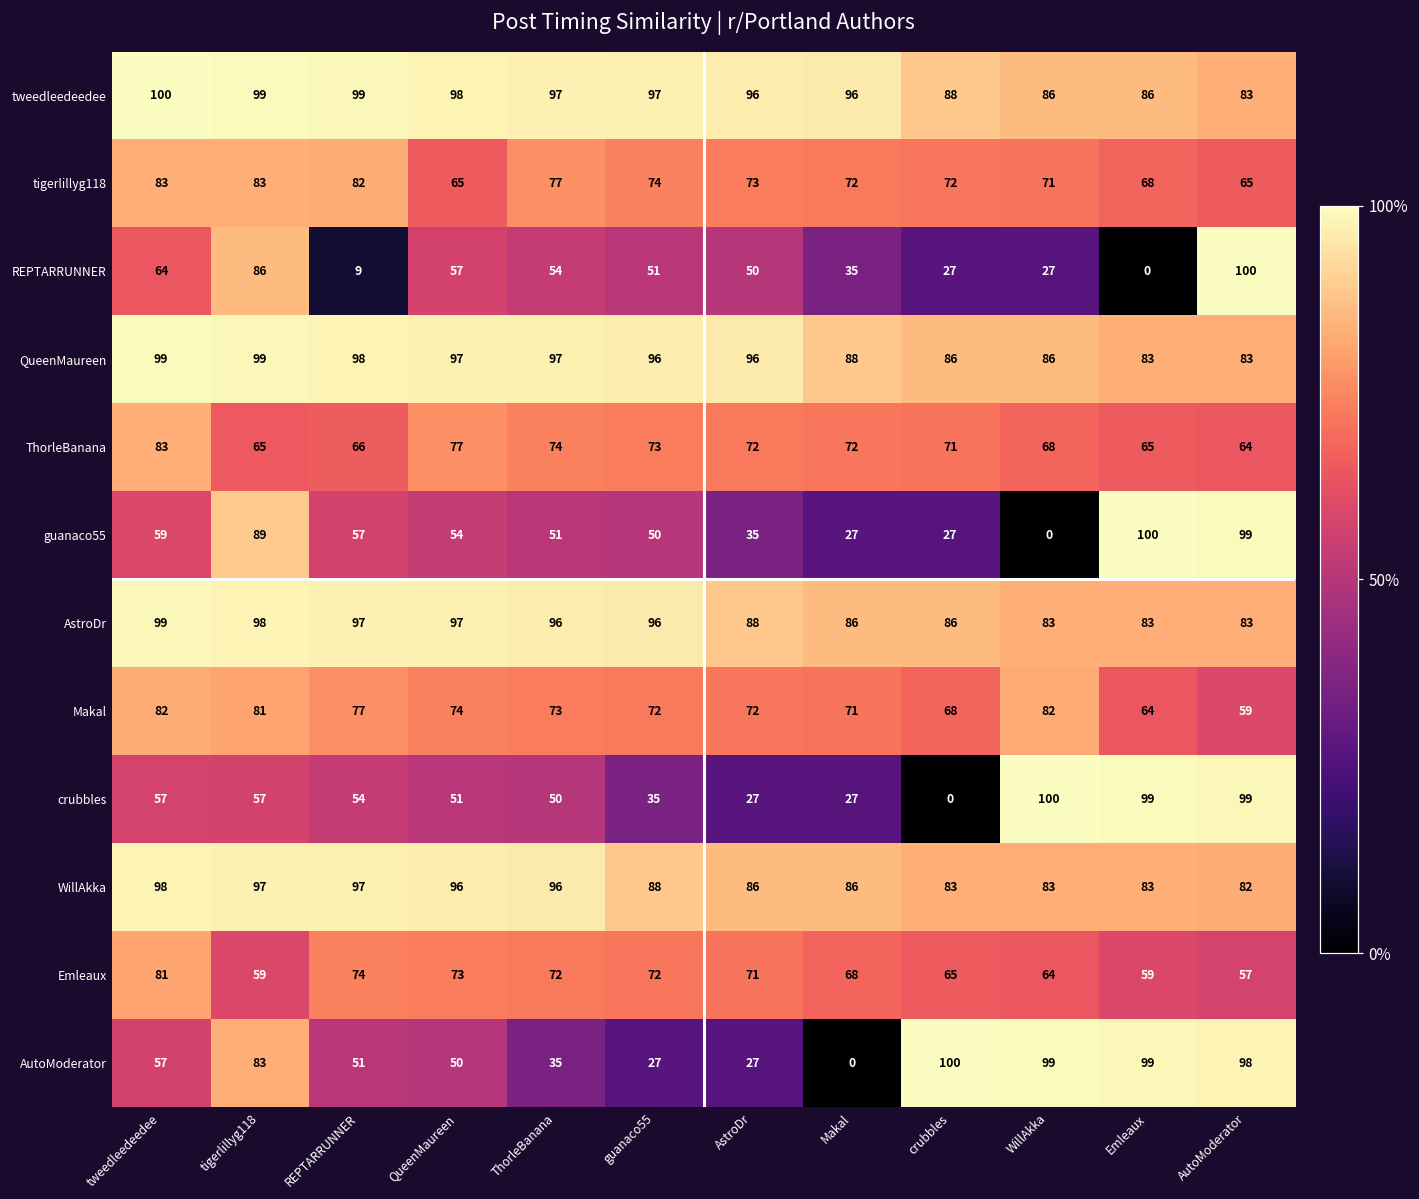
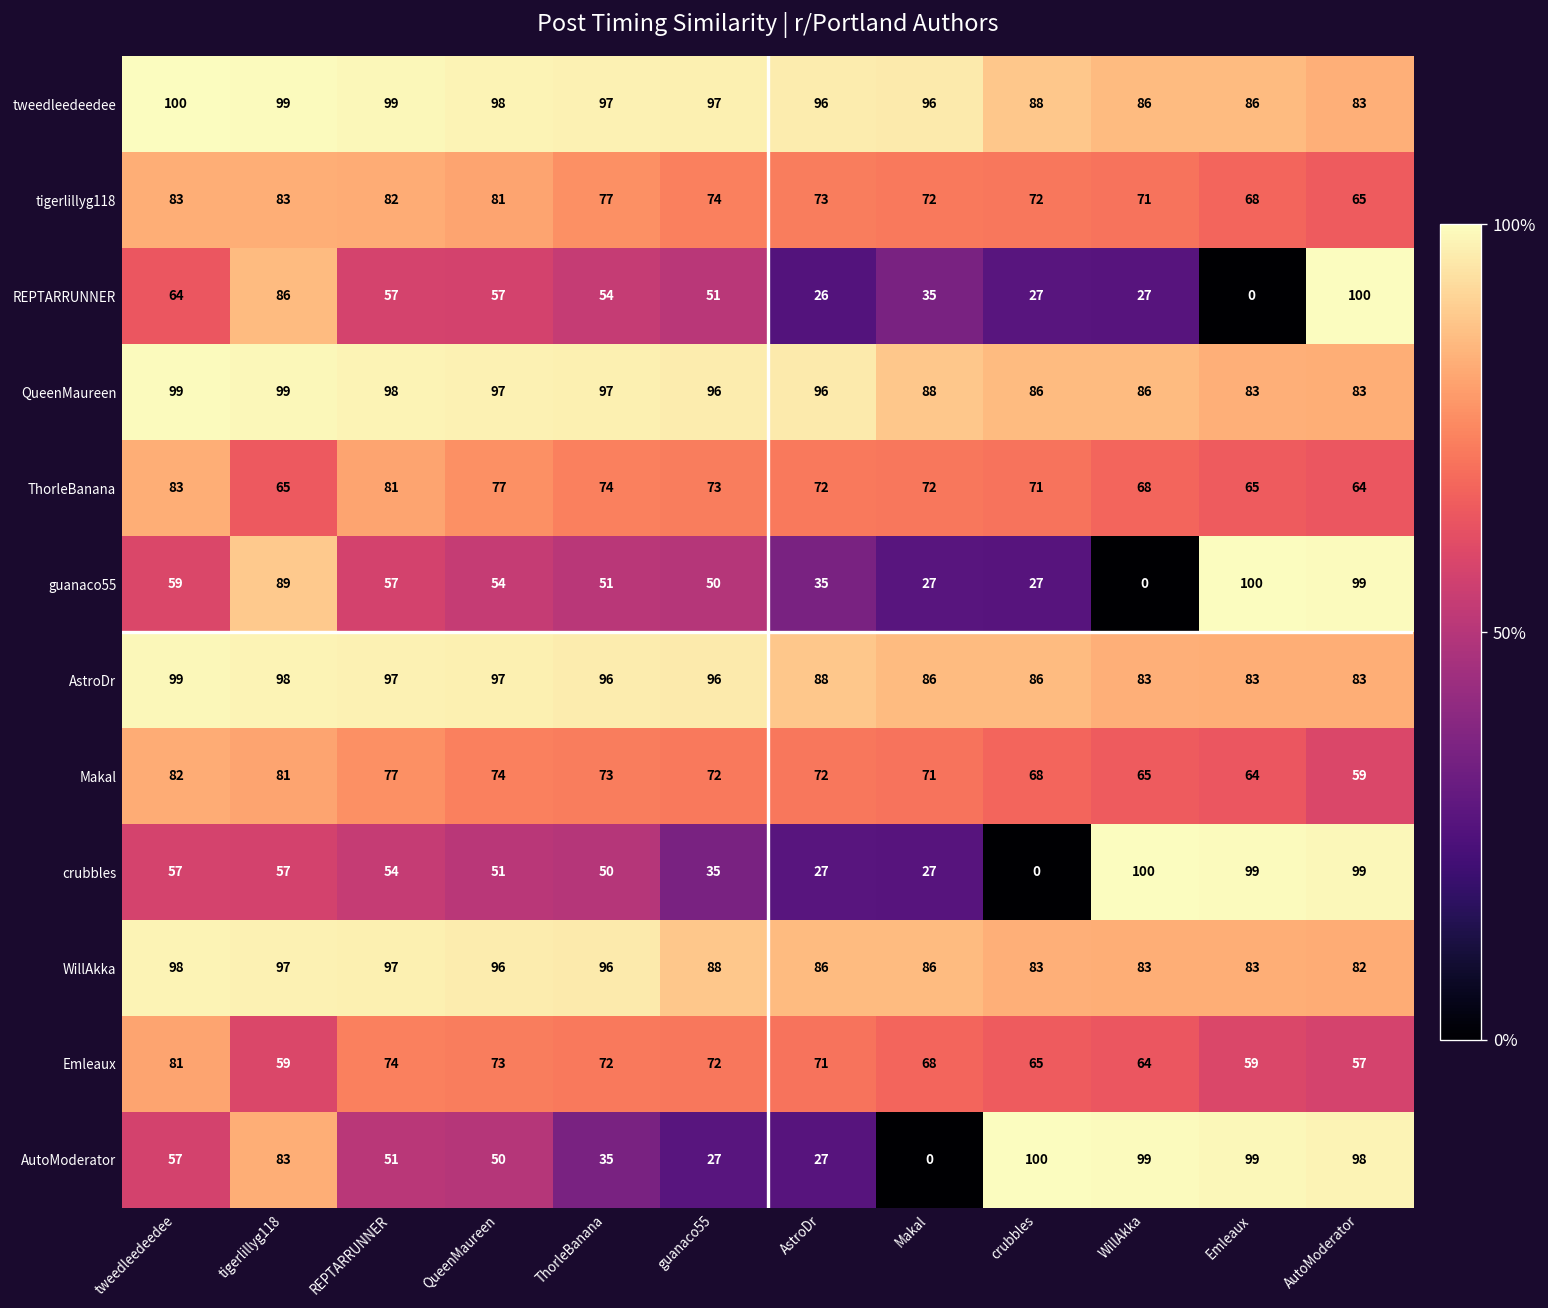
  {
    "tweedleedeedee": {
      "tweedleedeedee": 100,
      "tigerlillyg118": 99,
      "REPTARRUNNER": 99,
      "QueenMaureen": 98,
      "ThorleBanana": 97,
      "guanaco55": 97,
      "AstroDr": 96,
      "Makal": 96,
      "crubbles": 88,
      "WillAkka": 86,
      "Emleaux": 86,
      "AutoModerator": 83
    },
    "tigerlillyg118": {
      "tweedleedeedee": 83,
      "tigerlillyg118": 83,
      "REPTARRUNNER": 82,
-     "QueenMaureen": 65,
+     "QueenMaureen": 81,
      "ThorleBanana": 77,
      "guanaco55": 74,
      "AstroDr": 73,
      "Makal": 72,
      "crubbles": 72,
      "WillAkka": 71,
      "Emleaux": 68,
      "AutoModerator": 65
    },
    "REPTARRUNNER": {
      "tweedleedeedee": 64,
      "tigerlillyg118": 86,
-     "REPTARRUNNER": 9,
+     "REPTARRUNNER": 57,
      "QueenMaureen": 57,
      "ThorleBanana": 54,
      "guanaco55": 51,
-     "AstroDr": 50,
+     "AstroDr": 26,
      "Makal": 35,
      "crubbles": 27,
      "WillAkka": 27,
      "Emleaux": 0,
      "AutoModerator": 100
    },
    "QueenMaureen": {
      "tweedleedeedee": 99,
      "tigerlillyg118": 99,
      "REPTARRUNNER": 98,
      "QueenMaureen": 97,
      "ThorleBanana": 97,
      "guanaco55": 96,
      "AstroDr": 96,
      "Makal": 88,
      "crubbles": 86,
      "WillAkka": 86,
      "Emleaux": 83,
      "AutoModerator": 83
    },
    "ThorleBanana": {
      "tweedleedeedee": 83,
      "tigerlillyg118": 65,
-     "REPTARRUNNER": 66,
+     "REPTARRUNNER": 81,
      "QueenMaureen": 77,
      "ThorleBanana": 74,
      "guanaco55": 73,
      "AstroDr": 72,
      "Makal": 72,
      "crubbles": 71,
      "WillAkka": 68,
      "Emleaux": 65,
      "AutoModerator": 64
    },
    "guanaco55": {
      "tweedleedeedee": 59,
      "tigerlillyg118": 89,
      "REPTARRUNNER": 57,
      "QueenMaureen": 54,
      "ThorleBanana": 51,
      "guanaco55": 50,
      "AstroDr": 35,
      "Makal": 27,
      "crubbles": 27,
      "WillAkka": 0,
      "Emleaux": 100,
      "AutoModerator": 99
    },
    "AstroDr": {
      "tweedleedeedee": 99,
      "tigerlillyg118": 98,
      "REPTARRUNNER": 97,
      "QueenMaureen": 97,
      "ThorleBanana": 96,
      "guanaco55": 96,
      "AstroDr": 88,
      "Makal": 86,
      "crubbles": 86,
      "WillAkka": 83,
      "Emleaux": 83,
      "AutoModerator": 83
    },
    "Makal": {
      "tweedleedeedee": 82,
      "tigerlillyg118": 81,
      "REPTARRUNNER": 77,
      "QueenMaureen": 74,
      "ThorleBanana": 73,
      "guanaco55": 72,
      "AstroDr": 72,
      "Makal": 71,
      "crubbles": 68,
-     "WillAkka": 82,
+     "WillAkka": 65,
      "Emleaux": 64,
      "AutoModerator": 59
    },
    "crubbles": {
      "tweedleedeedee": 57,
      "tigerlillyg118": 57,
      "REPTARRUNNER": 54,
      "QueenMaureen": 51,
      "ThorleBanana": 50,
      "guanaco55": 35,
      "AstroDr": 27,
      "Makal": 27,
      "crubbles": 0,
      "WillAkka": 100,
      "Emleaux": 99,
      "AutoModerator": 99
    },
    "WillAkka": {
      "tweedleedeedee": 98,
      "tigerlillyg118": 97,
      "REPTARRUNNER": 97,
      "QueenMaureen": 96,
      "ThorleBanana": 96,
      "guanaco55": 88,
      "AstroDr": 86,
      "Makal": 86,
      "crubbles": 83,
      "WillAkka": 83,
      "Emleaux": 83,
      "AutoModerator": 82
    },
    "Emleaux": {
      "tweedleedeedee": 81,
      "tigerlillyg118": 59,
      "REPTARRUNNER": 74,
      "QueenMaureen": 73,
      "ThorleBanana": 72,
      "guanaco55": 72,
      "AstroDr": 71,
      "Makal": 68,
      "crubbles": 65,
      "WillAkka": 64,
      "Emleaux": 59,
      "AutoModerator": 57
    },
    "AutoModerator": {
      "tweedleedeedee": 57,
      "tigerlillyg118": 83,
      "REPTARRUNNER": 51,
      "QueenMaureen": 50,
      "ThorleBanana": 35,
      "guanaco55": 27,
      "AstroDr": 27,
      "Makal": 0,
      "crubbles": 100,
      "WillAkka": 99,
      "Emleaux": 99,
      "AutoModerator": 98
    }
  }
